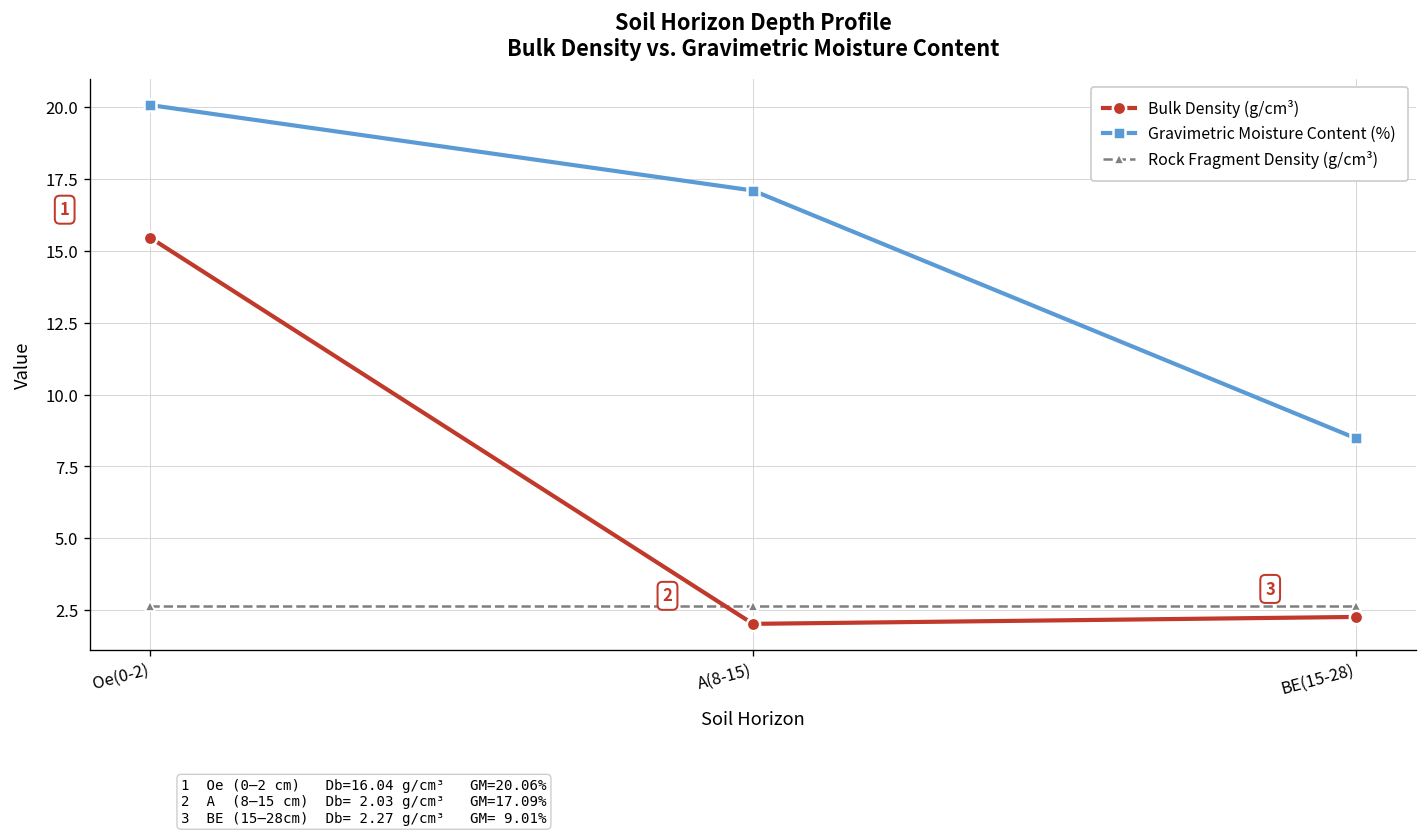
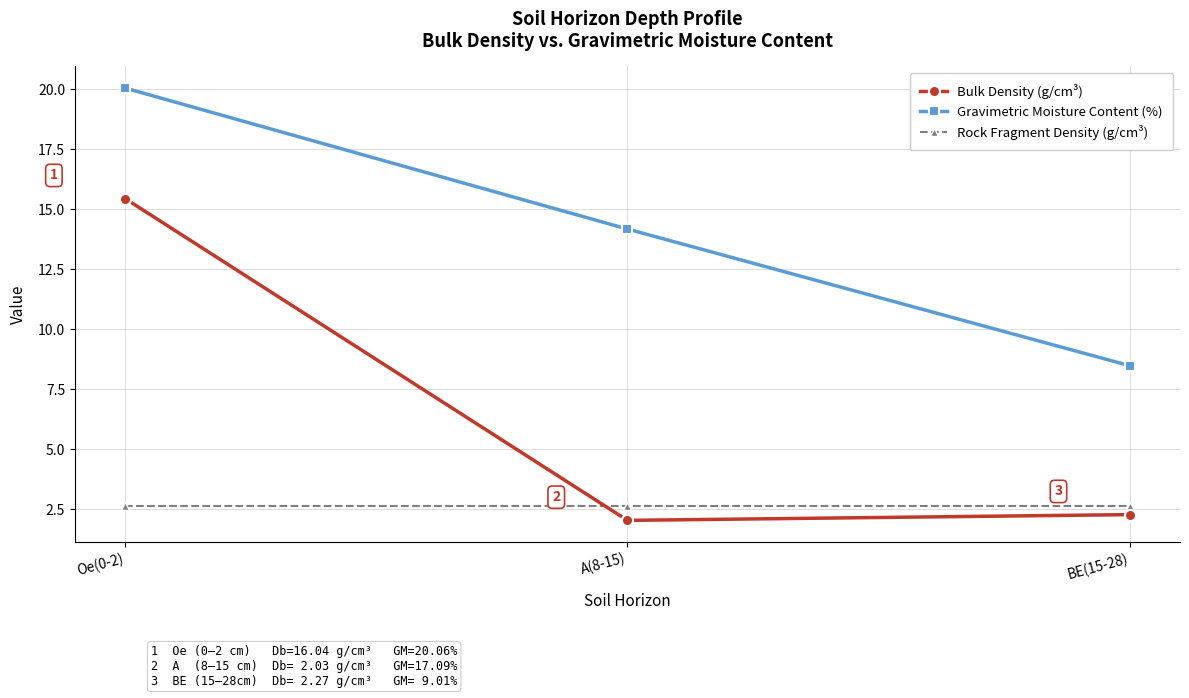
  {
    "Bulk Density (g/cm³)": {
      "Oe(0-2)": 15.5,
      "A(8-15)": 2.0,
      "BE(15-28)": 2.3
    },
    "Gravimetric Moisture Content (%)": {
      "Oe(0-2)": 20.1,
-     "A(8-15)": 17.1,
+     "A(8-15)": 14.2,
      "BE(15-28)": 8.5
    },
    "Rock Fragment Density (g/cm³)": {
      "Oe(0-2)": 2.7,
      "A(8-15)": 2.7,
      "BE(15-28)": 2.7
    }
  }
